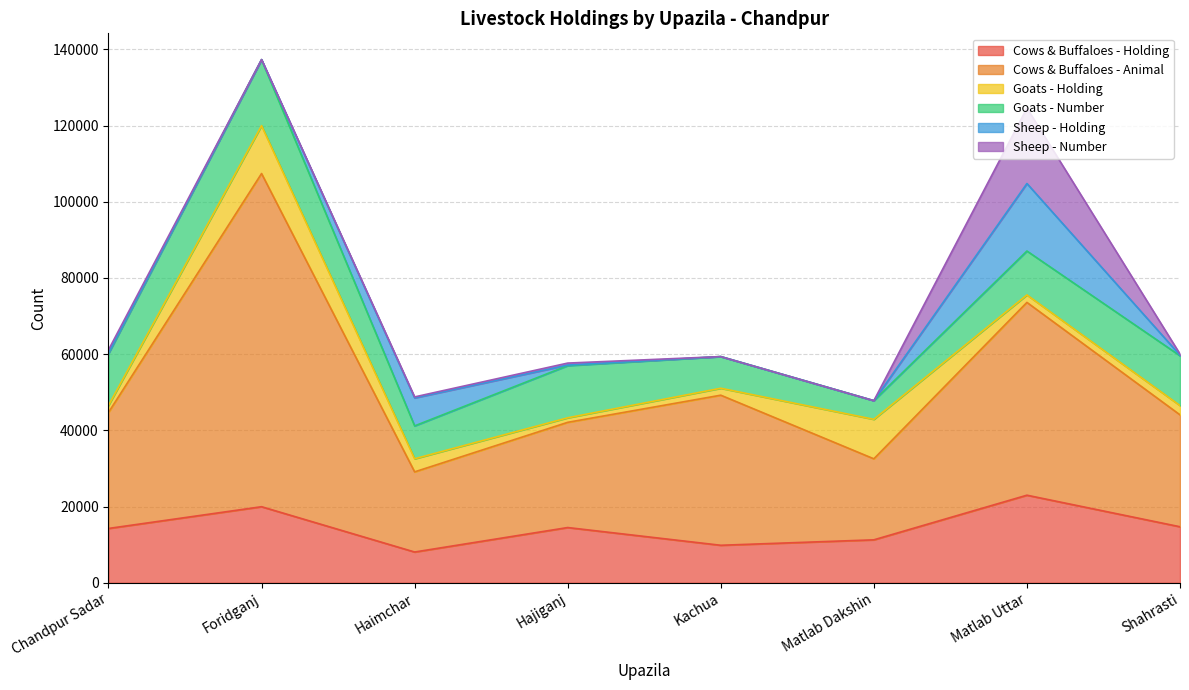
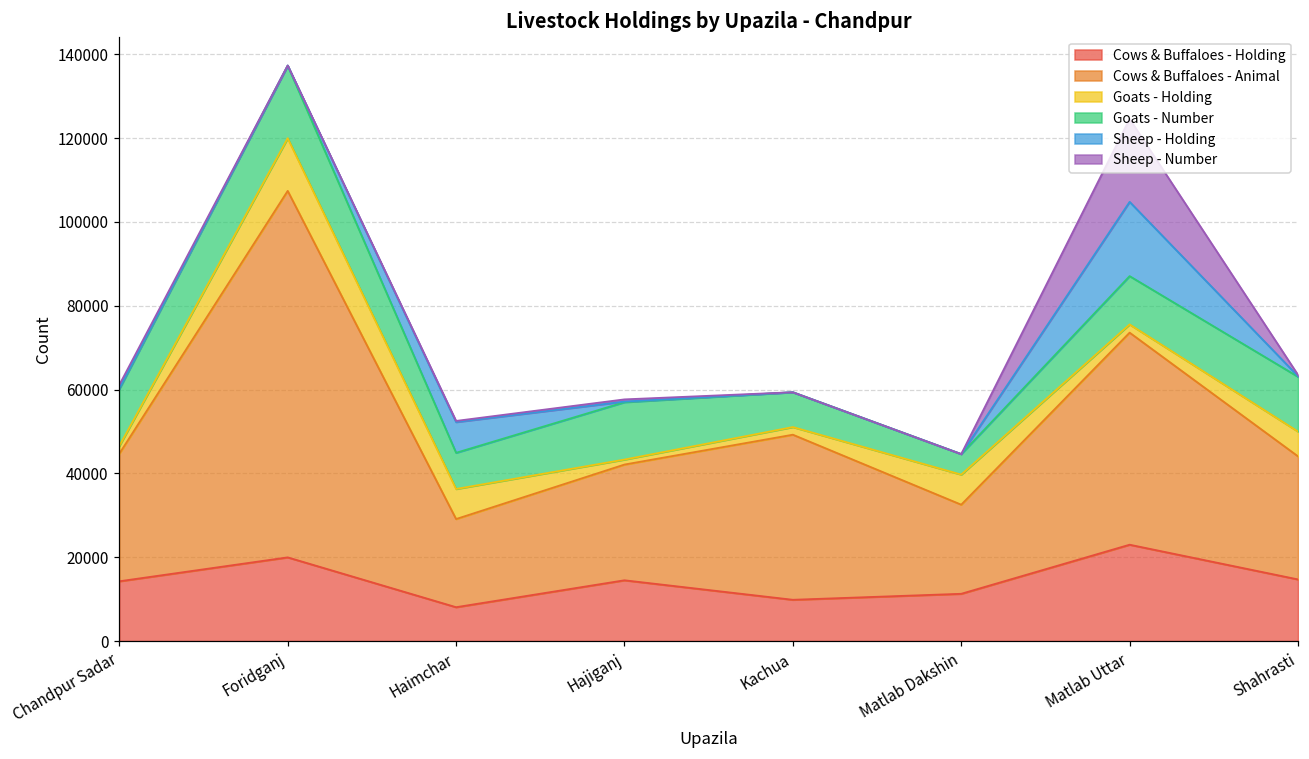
  {
    "Goats - Holding": {
      "Chandpur Sadar": 2000,
      "Foridganj": 13000,
-     "Haimchar": 3000,
+     "Haimchar": 7000,
      "Hajiganj": 1000,
      "Kachua": 2000,
-     "Matlab Dakshin": 10000,
+     "Matlab Dakshin": 7000,
      "Matlab Uttar": 2000,
-     "Shahrasti": 2000
+     "Shahrasti": 6000
    },
    "Goats - Number": {
      "Haimchar": 9000,
      "Matlab Uttar": 12000
    },
    "Sheep - Holding": {
      "Matlab Uttar": 18000
    },
    "Sheep - Number": {
      "Chandpur Sadar": 1000
    }
  }
